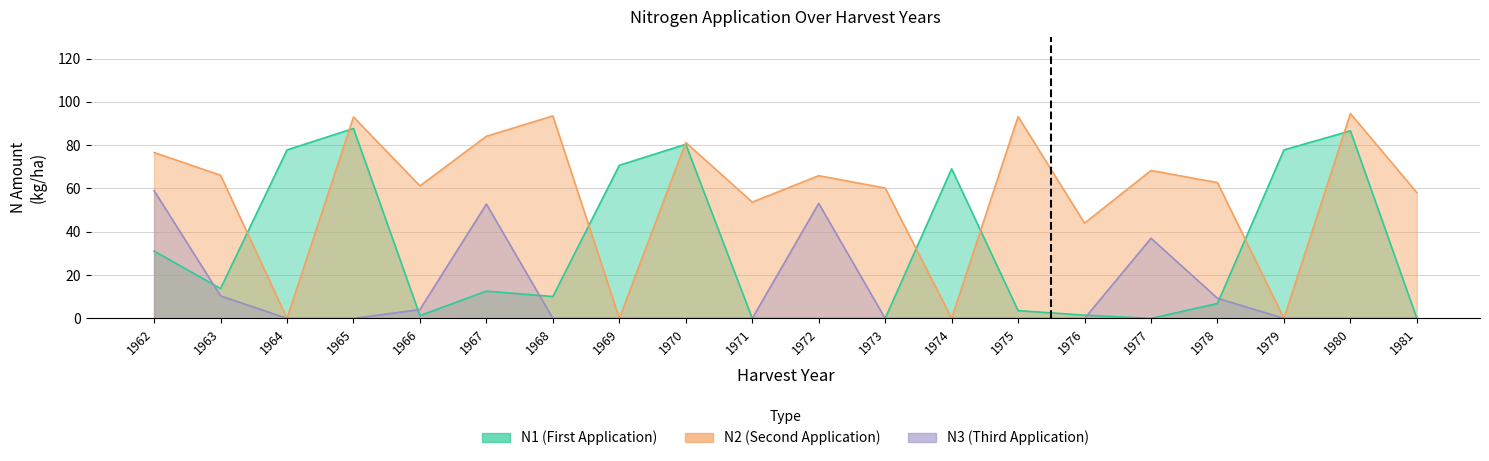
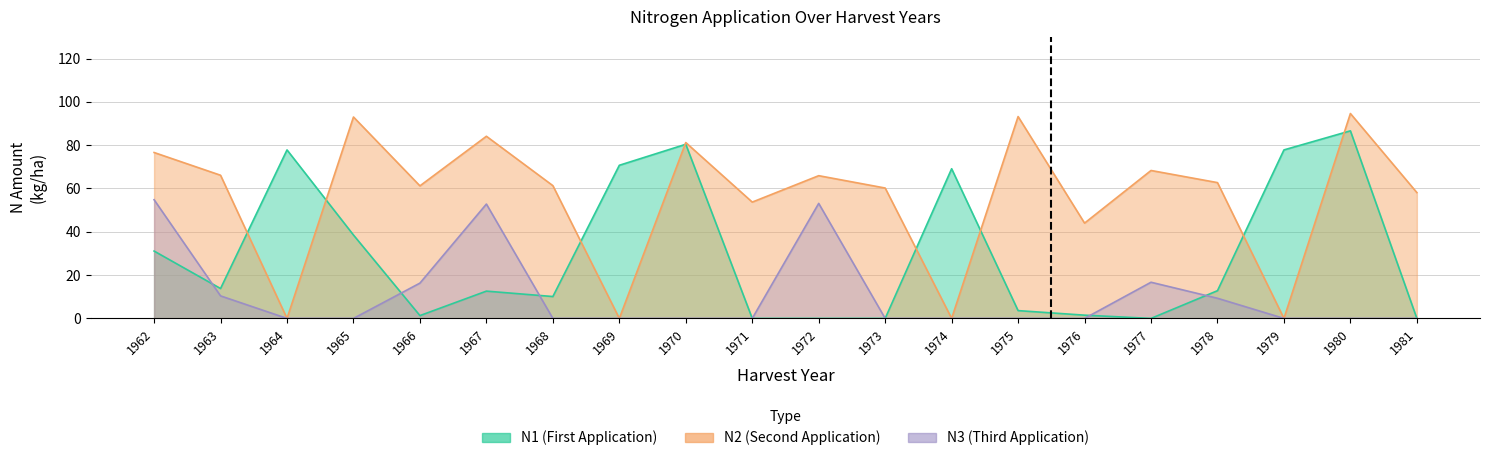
  {
    "N1 (First Application)": {
      "1962": 31,
      "1963": 14,
      "1964": 78,
-     "1965": 88,
+     "1965": 39,
      "1966": 1,
      "1967": 13,
      "1968": 10,
      "1969": 71,
      "1972": 0,
      "1974": 69,
      "1975": 4,
      "1976": 2,
      "1977": 0,
-     "1978": 7,
+     "1978": 13,
      "1979": 78,
      "1980": 87
    },
    "N2 (Second Application)": {
      "1962": 77,
      "1963": 66,
      "1965": 93,
      "1966": 61,
      "1967": 84,
-     "1968": 94,
+     "1968": 61,
      "1971": 54,
      "1972": 66,
      "1973": 60,
      "1975": 93,
      "1976": 44,
      "1977": 68,
      "1978": 63,
      "1980": 95,
      "1981": 58
    },
    "N3 (Third Application)": {
-     "1962": 59,
+     "1962": 55,
      "1963": 10,
      "1965": 0,
-     "1966": 4,
+     "1966": 16,
      "1967": 53,
      "1968": 0,
      "1970": 0,
      "1972": 53,
      "1975": 0,
      "1976": 0,
-     "1977": 37,
+     "1977": 17,
      "1978": 9,
      "1980": 0
    }
  }
